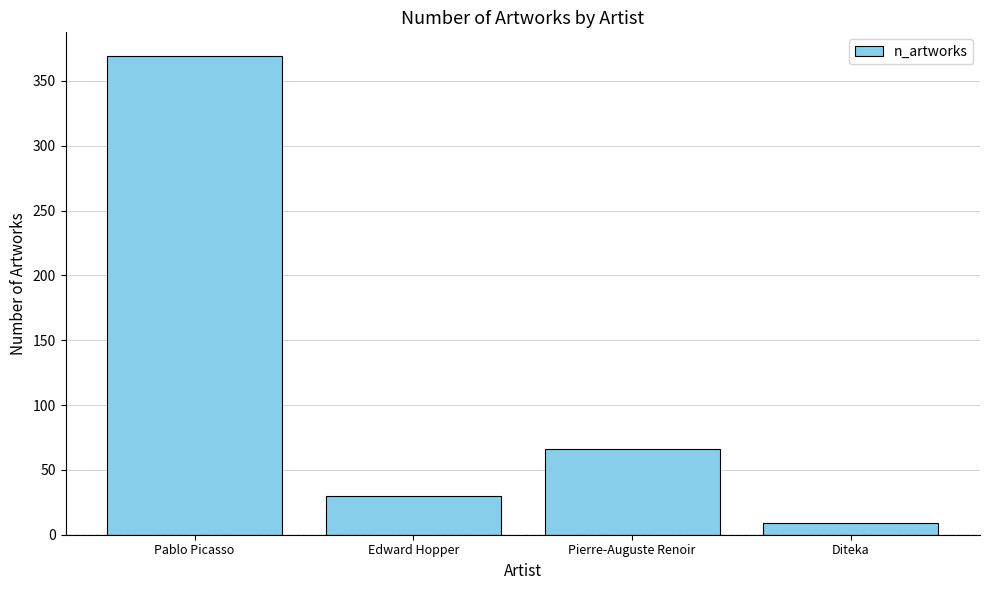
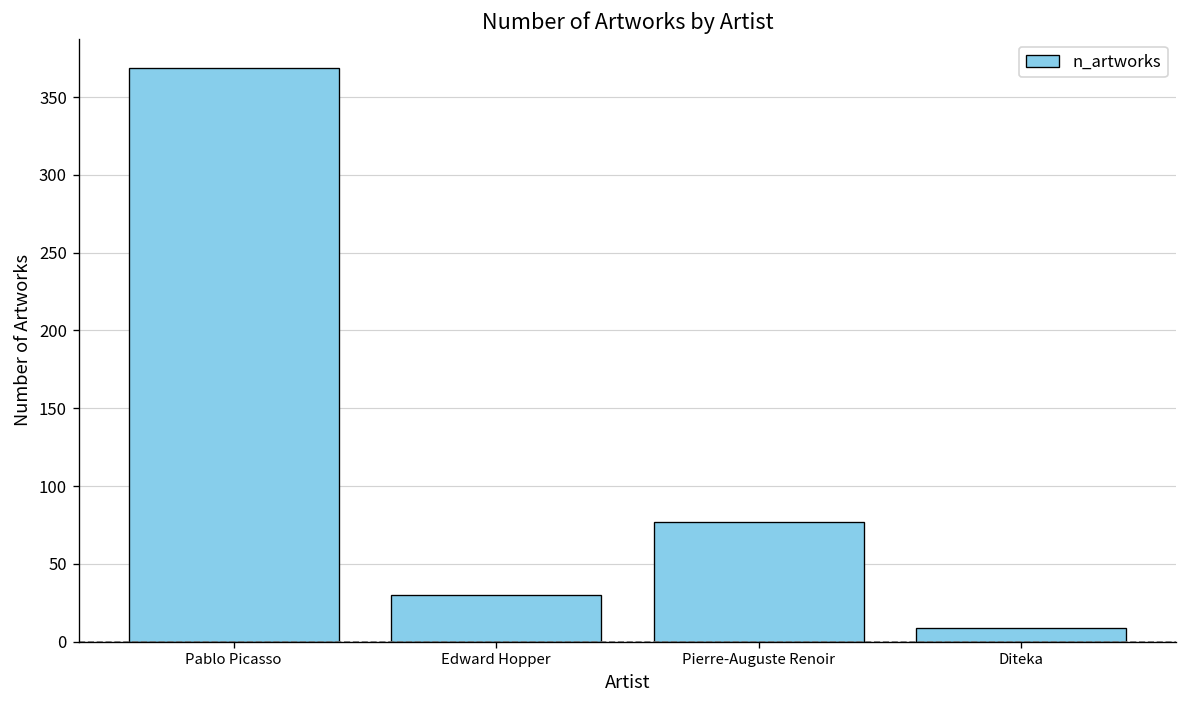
  {
    "Pablo Picasso": 369,
    "Edward Hopper": 30,
-   "Pierre-Auguste Renoir": 66,
+   "Pierre-Auguste Renoir": 77,
    "Diteka": 9
  }
